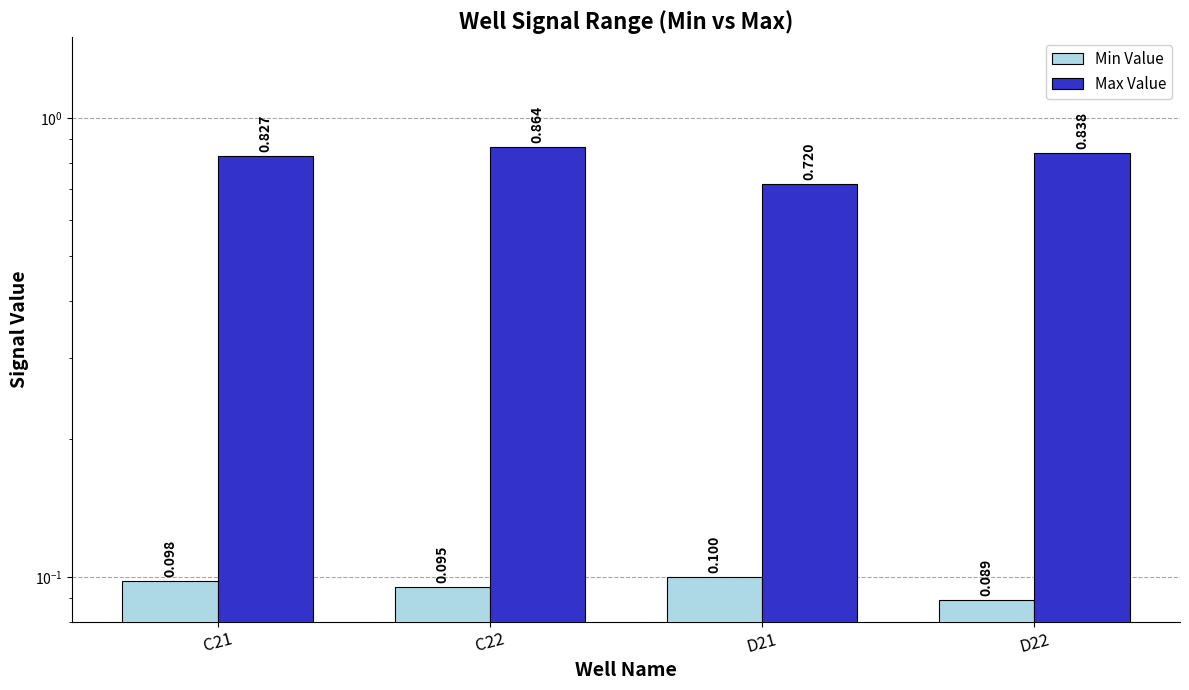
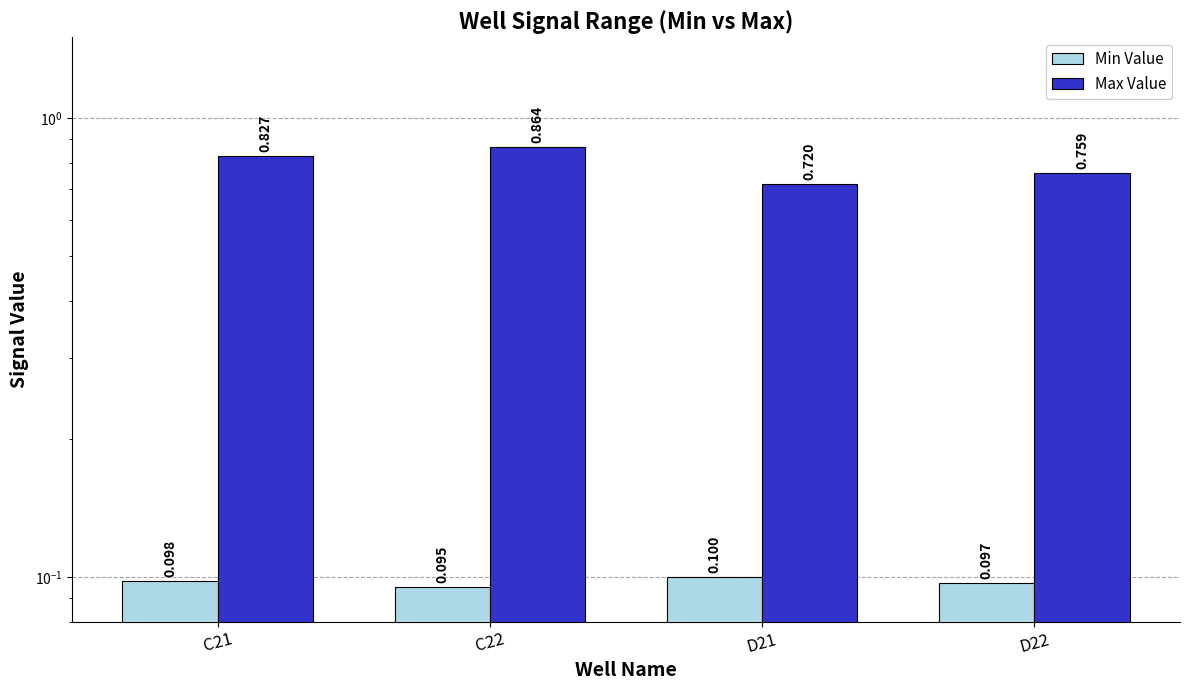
  {
    "Min Value": {
      "C21": 0.098,
      "C22": 0.095,
      "D21": 0.100,
-     "D22": 0.089
+     "D22": 0.097
    },
    "Max Value": {
      "C21": 0.827,
      "C22": 0.864,
      "D21": 0.720,
-     "D22": 0.838
+     "D22": 0.759
    }
  }
